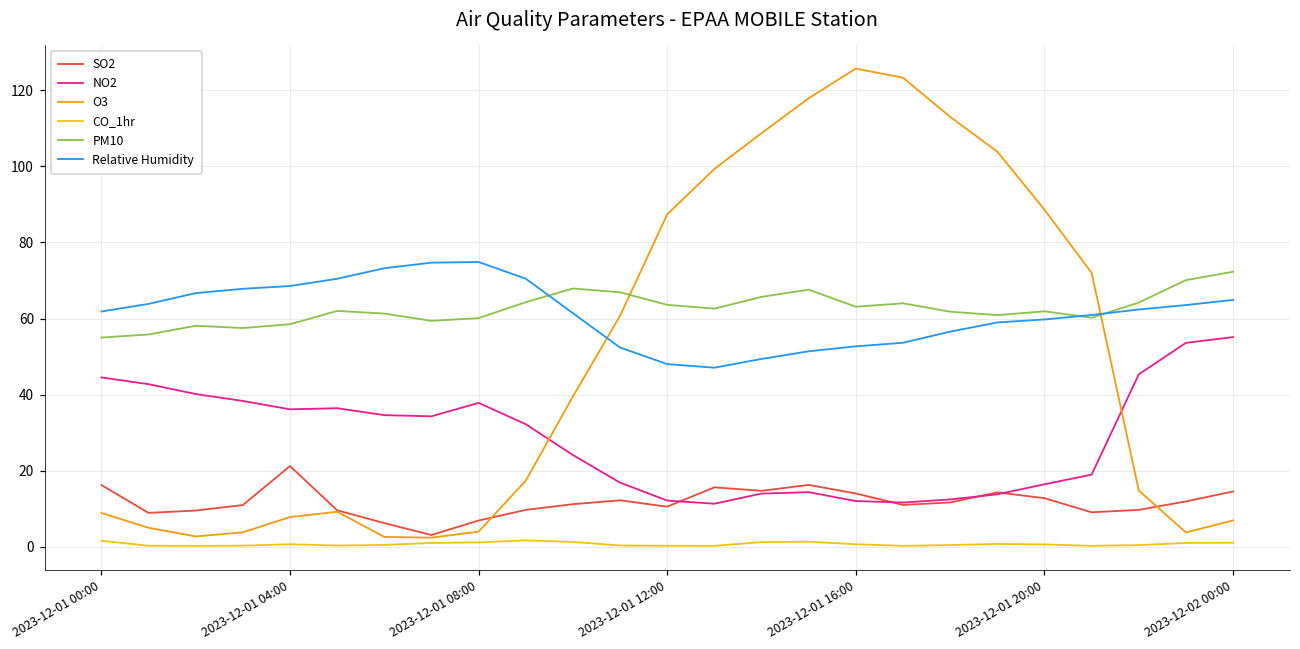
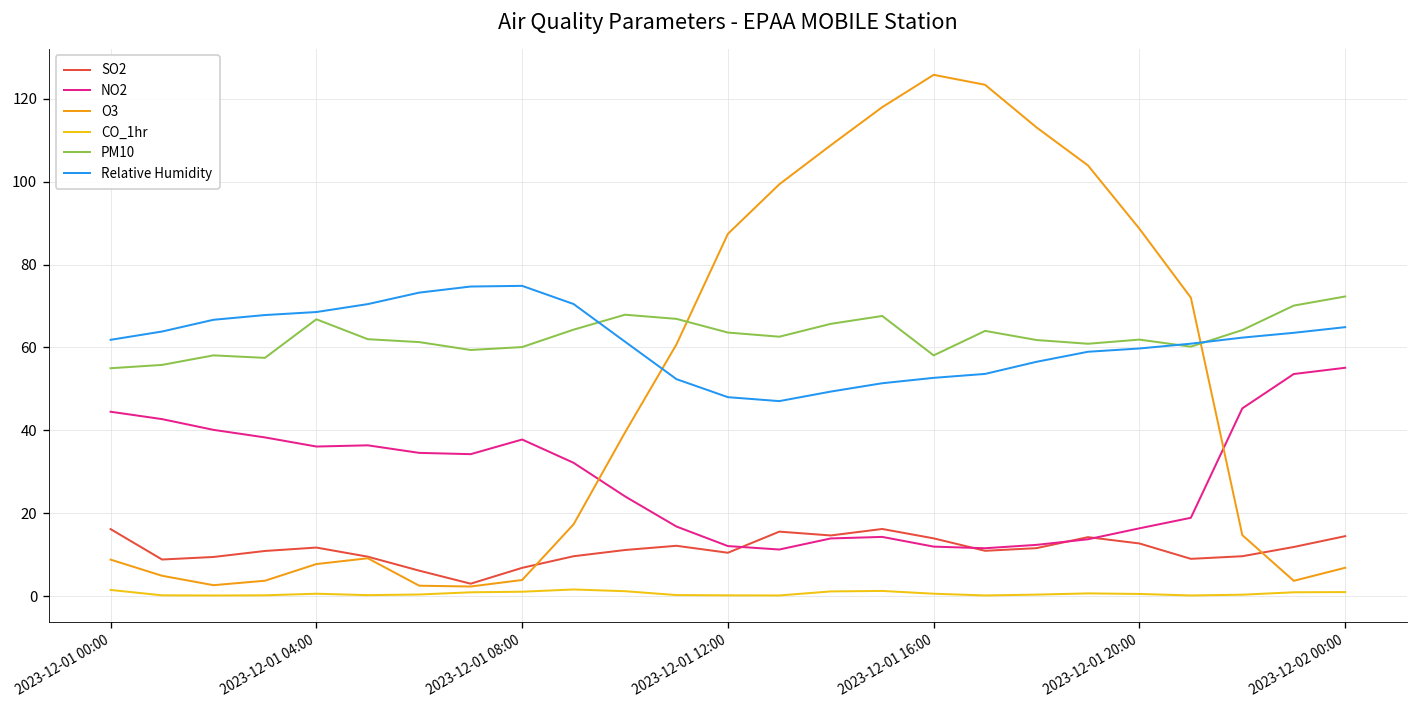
  {
    "SO2": {
      "2023-12-01 00:00": 16,
-     "2023-12-01 04:00": 21,
+     "2023-12-01 04:00": 12,
      "2023-12-01 08:00": 7,
      "2023-12-01 12:00": 11,
      "2023-12-01 16:00": 14,
      "2023-12-01 20:00": 13,
      "2023-12-02 00:00": 15
    },
    "NO2": {
      "2023-12-01 00:00": 45,
      "2023-12-01 04:00": 36,
      "2023-12-01 08:00": 38,
      "2023-12-01 12:00": 12,
      "2023-12-01 16:00": 12,
      "2023-12-01 20:00": 16,
      "2023-12-02 00:00": 55
    },
    "PM10": {
      "2023-12-01 00:00": 55,
-     "2023-12-01 04:00": 59,
+     "2023-12-01 04:00": 67,
      "2023-12-01 08:00": 60,
      "2023-12-01 12:00": 64,
-     "2023-12-01 16:00": 63,
+     "2023-12-01 16:00": 58,
      "2023-12-01 20:00": 62,
      "2023-12-02 00:00": 72
    },
    "Relative Humidity": {
      "2023-12-01 00:00": 62,
      "2023-12-01 04:00": 69,
      "2023-12-01 08:00": 75,
      "2023-12-01 12:00": 48,
      "2023-12-01 16:00": 53,
      "2023-12-01 20:00": 60,
      "2023-12-02 00:00": 65
    }
  }
